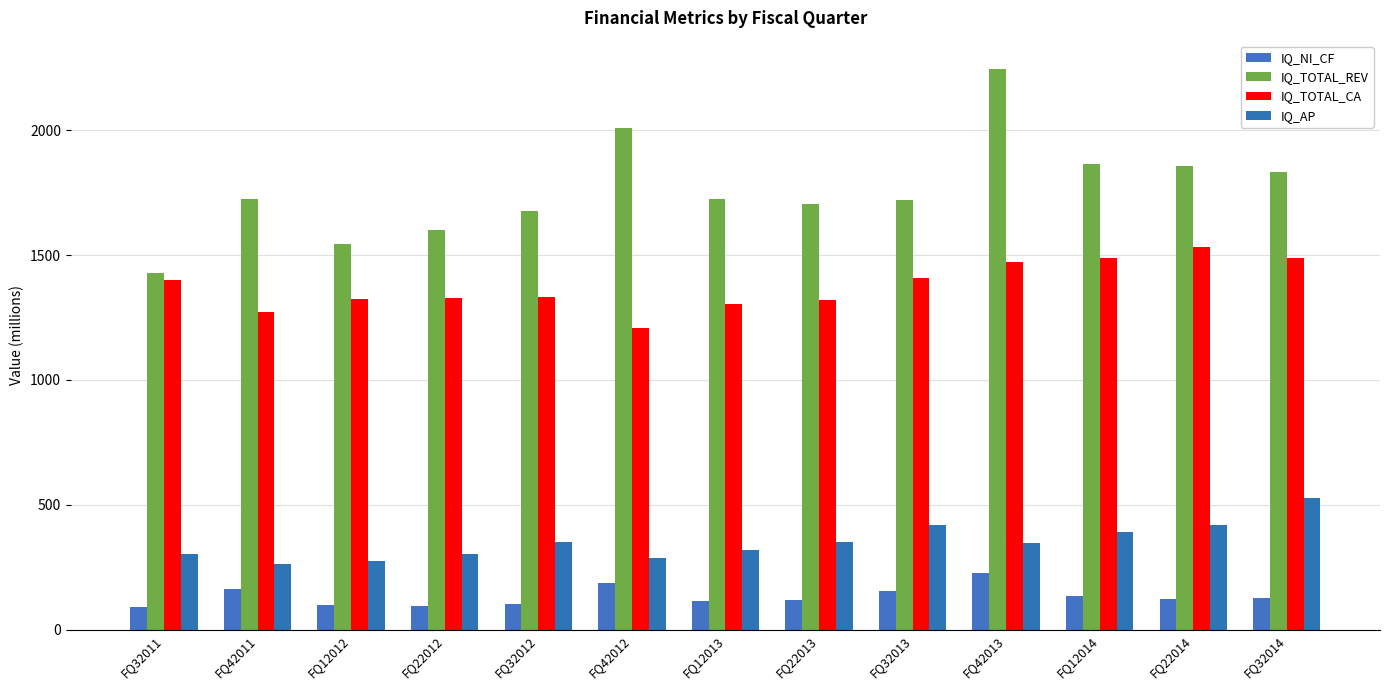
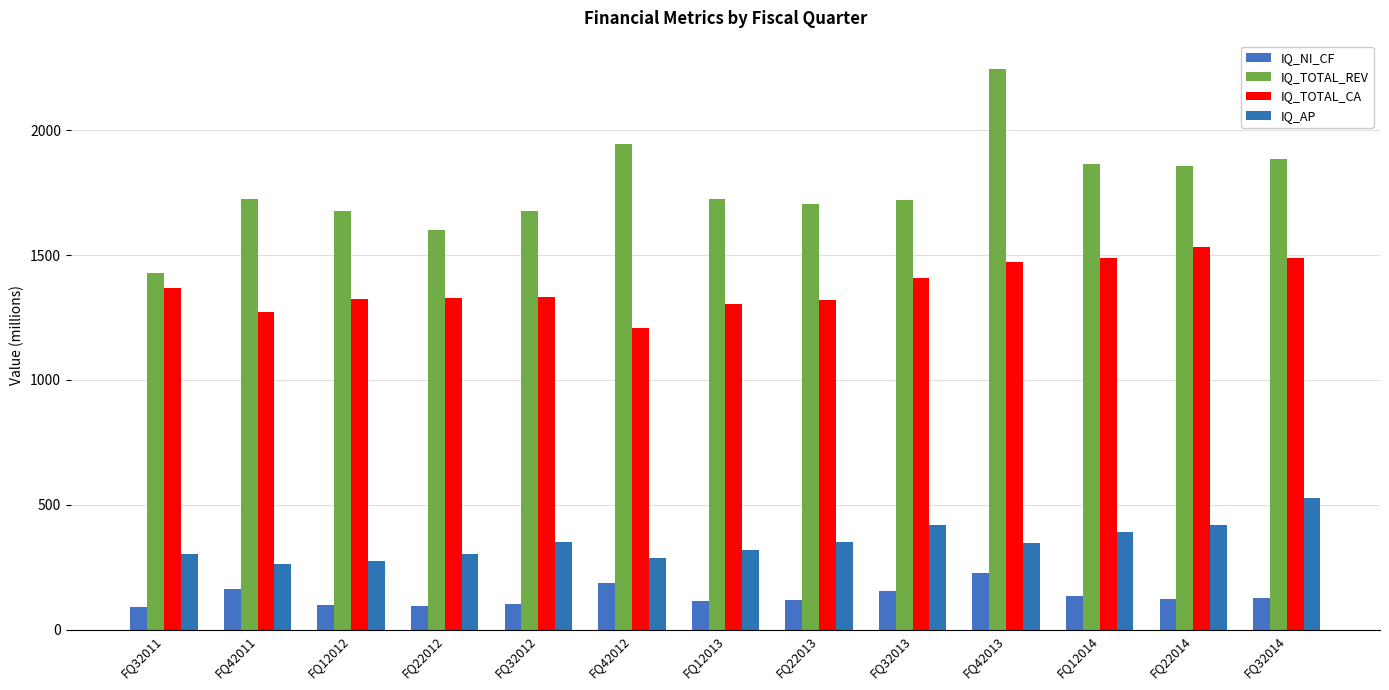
  {
    "IQ_TOTAL_REV": {
      "FQ32011": 1430,
      "FQ42011": 1730,
-     "FQ12012": 1550,
+     "FQ12012": 1680,
      "FQ22012": 1600,
      "FQ32012": 1670,
-     "FQ42012": 2010,
+     "FQ42012": 1950,
      "FQ12013": 1720,
      "FQ22013": 1700,
      "FQ32013": 1720,
      "FQ42013": 2250,
      "FQ12014": 1870,
      "FQ22014": 1850,
-     "FQ32014": 1830
+     "FQ32014": 1880
    },
    "IQ_TOTAL_CA": {
-     "FQ32011": 1400,
+     "FQ32011": 1370,
      "FQ42011": 1270,
      "FQ12012": 1330,
      "FQ22012": 1330,
      "FQ32012": 1330,
      "FQ42012": 1210,
      "FQ12013": 1300,
      "FQ22013": 1320,
      "FQ32013": 1410,
      "FQ42013": 1470,
      "FQ12014": 1490,
      "FQ22014": 1530,
      "FQ32014": 1490
    }
  }
